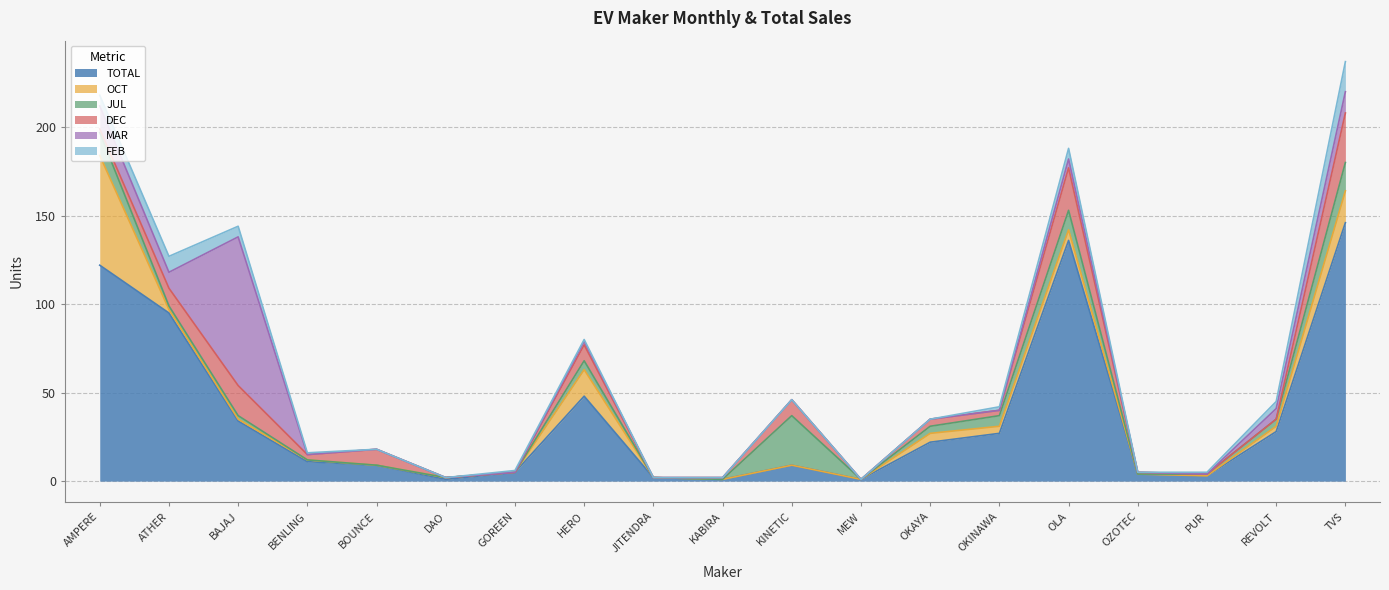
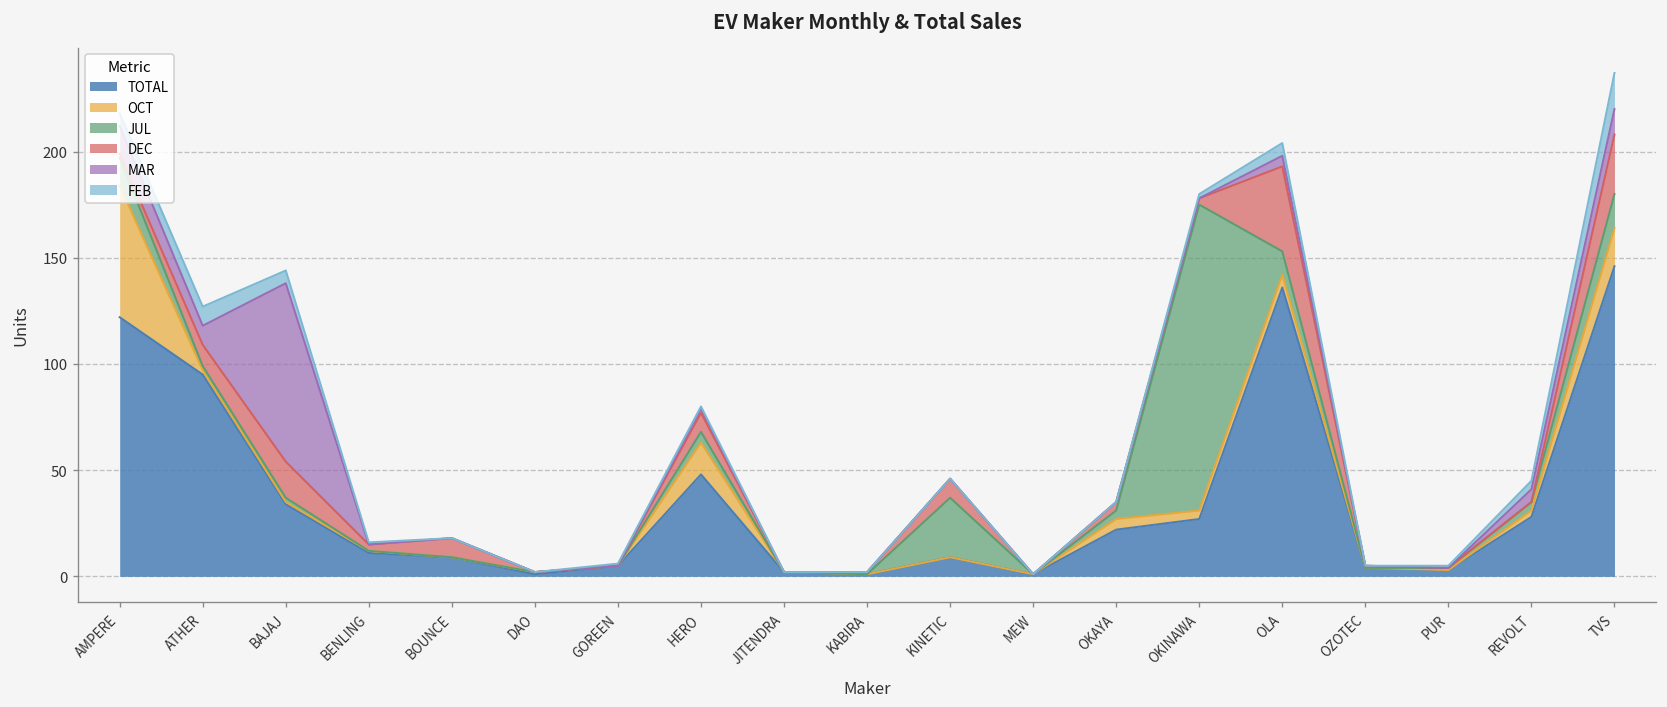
  {
    "TOTAL": {
      "AMPERE": 122,
      "ATHER": 95,
      "HERO": 48,
      "OKAYA": 22,
      "OKINAWA": 27,
      "OLA": 136,
      "REVOLT": 28,
      "TVS": 146
    },
    "OCT": {
      "ATHER": 2,
      "HERO": 15,
      "OKAYA": 5,
      "OKINAWA": 4,
      "OLA": 6,
      "REVOLT": 3,
      "TVS": 18
    },
    "JUL": {
      "ATHER": 2,
      "BAJAJ": 2,
      "HERO": 5,
      "KINETIC": 28,
      "OKAYA": 4,
-     "OKINAWA": 6,
+     "OKINAWA": 144,
      "OLA": 11,
      "TVS": 16
    },
    "DEC": {
      "ATHER": 10,
      "BAJAJ": 17,
      "HERO": 9,
-     "OLA": 24,
+     "OLA": 40,
      "TVS": 28
    },
    "MAR": {
      "ATHER": 9,
      "BAJAJ": 84,
      "OLA": 5,
      "REVOLT": 6,
      "TVS": 12
    },
    "FEB": {
      "ATHER": 9,
      "BAJAJ": 6,
      "OKINAWA": 2,
      "OLA": 6,
      "REVOLT": 4,
      "TVS": 17
    }
  }
